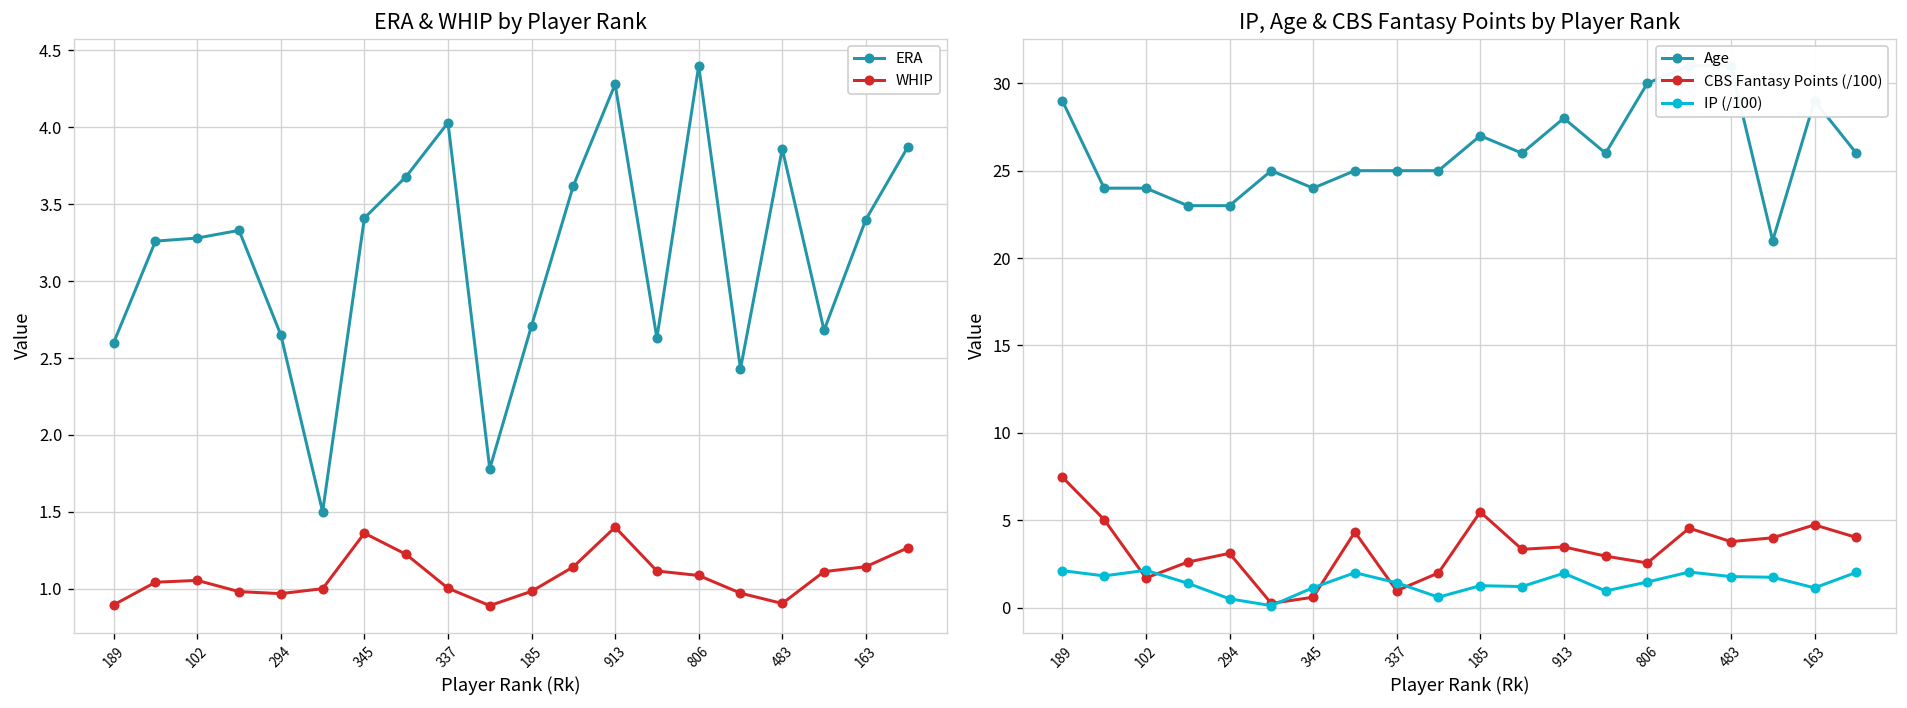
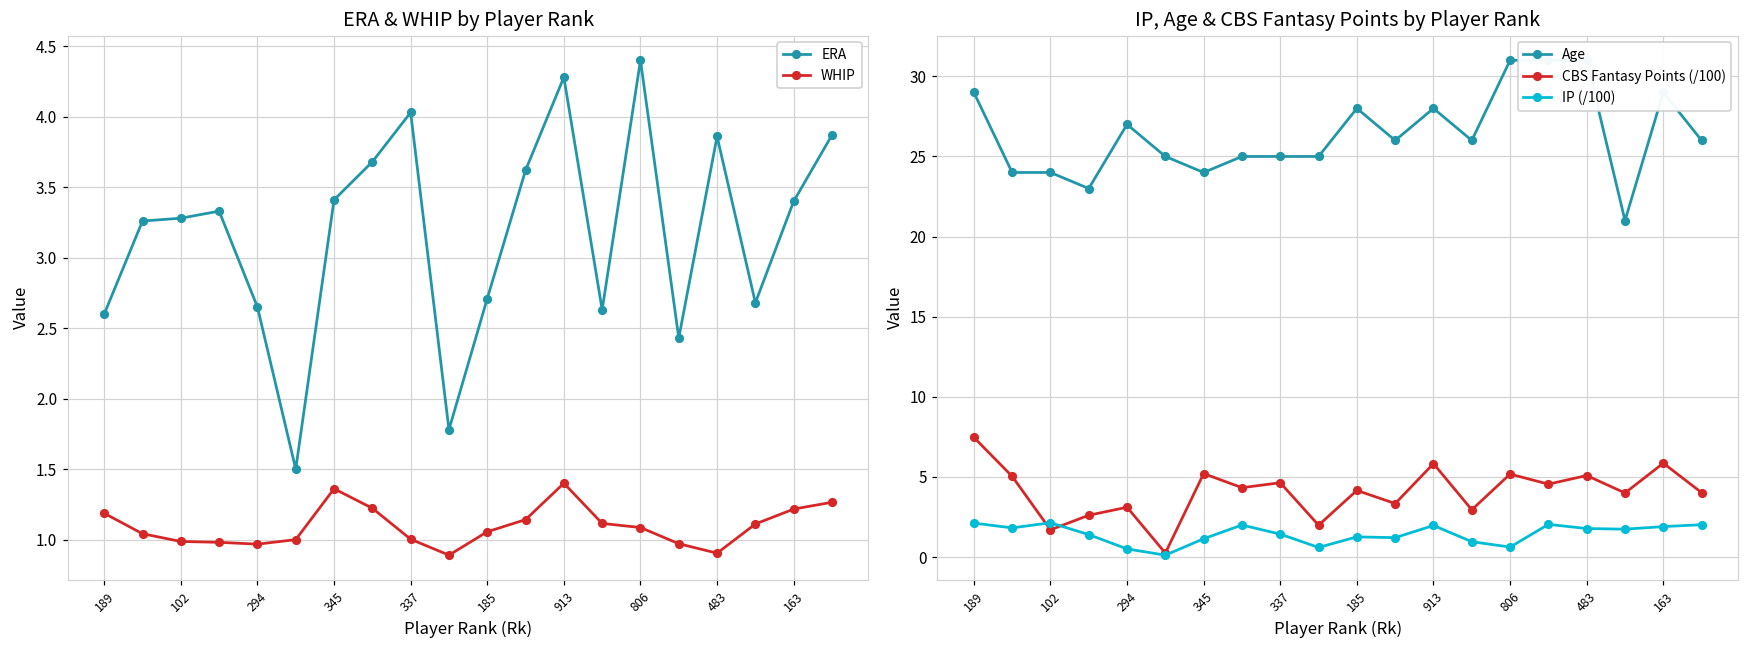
  {
    "ERA & WHIP by Player Rank": {
      "ERA": {
        "189": 2.60,
        "102": 3.28,
        "294": 2.65,
        "345": 3.41,
        "337": 4.03,
        "185": 2.71,
        "913": 4.28,
        "806": 4.40,
        "483": 3.86,
        "163": 3.40
      },
      "WHIP": {
-       "189": 0.90,
-       "102": 1.05,
+       "189": 1.19,
+       "102": 0.99,
        "294": 0.97,
        "345": 1.36,
        "337": 1.00,
-       "185": 0.98,
+       "185": 1.06,
        "913": 1.40,
        "806": 1.09,
        "483": 0.90,
-       "163": 1.14
+       "163": 1.22
      }
    },
    "IP, Age & CBS Fantasy Points by Player Rank": {
      "Age": {
        "189": 29,
        "102": 24,
-       "294": 23,
+       "294": 27,
        "345": 24,
        "337": 25,
-       "185": 27,
+       "185": 28,
        "913": 28,
-       "806": 30
+       "806": 31
      },
      "CBS Fantasy Points (/100)": {
        "189": 7.5,
        "102": 1.7,
        "294": 3.1,
-       "345": 0.6,
-       "337": 1.0,
-       "185": 5.5,
-       "913": 3.5,
-       "806": 2.6,
-       "483": 3.8,
-       "163": 4.7
+       "345": 5.2,
+       "337": 4.6,
+       "185": 4.2,
+       "913": 5.8,
+       "806": 5.2,
+       "483": 5.1,
+       "163": 5.9
      },
      "IP (/100)": {
        "189": 2.1,
        "102": 2.1,
        "294": 0.5,
        "345": 1.1,
        "337": 1.4,
        "185": 1.3,
        "913": 2.0,
-       "806": 1.5,
+       "806": 0.6,
        "483": 1.8,
-       "163": 1.1
+       "163": 1.9
      }
    }
  }
